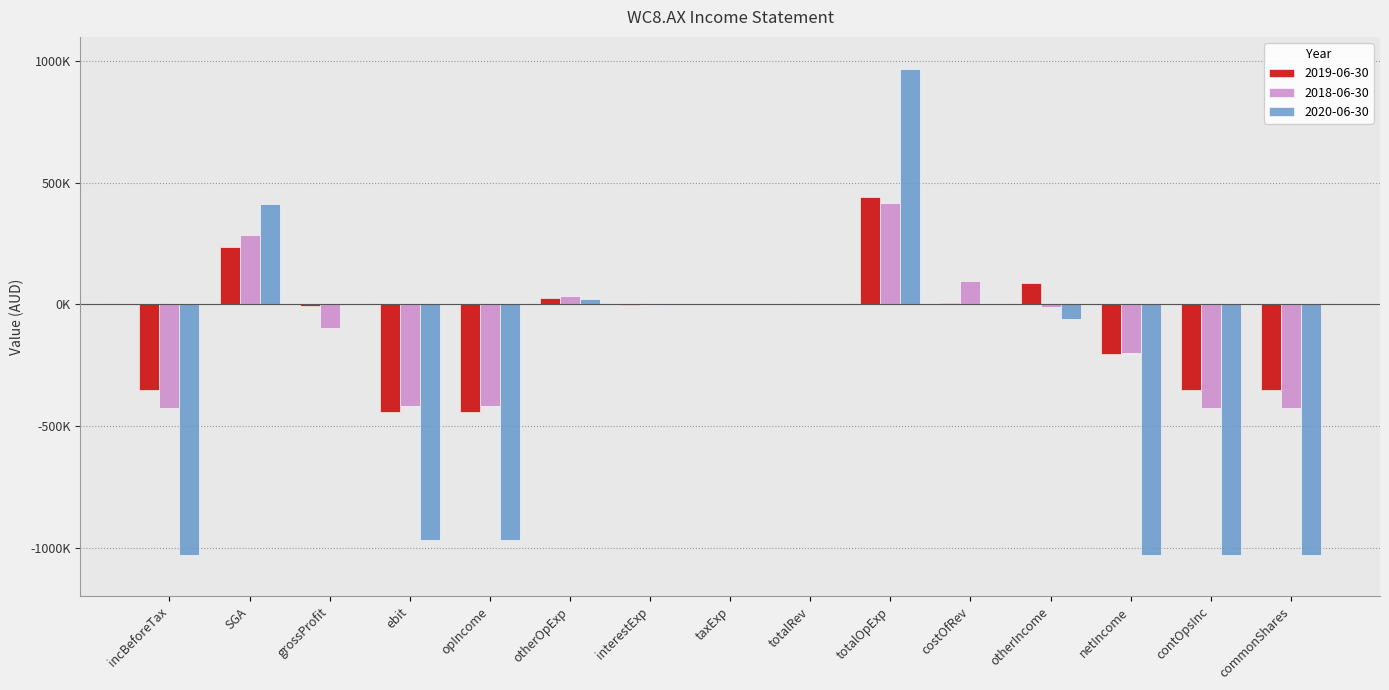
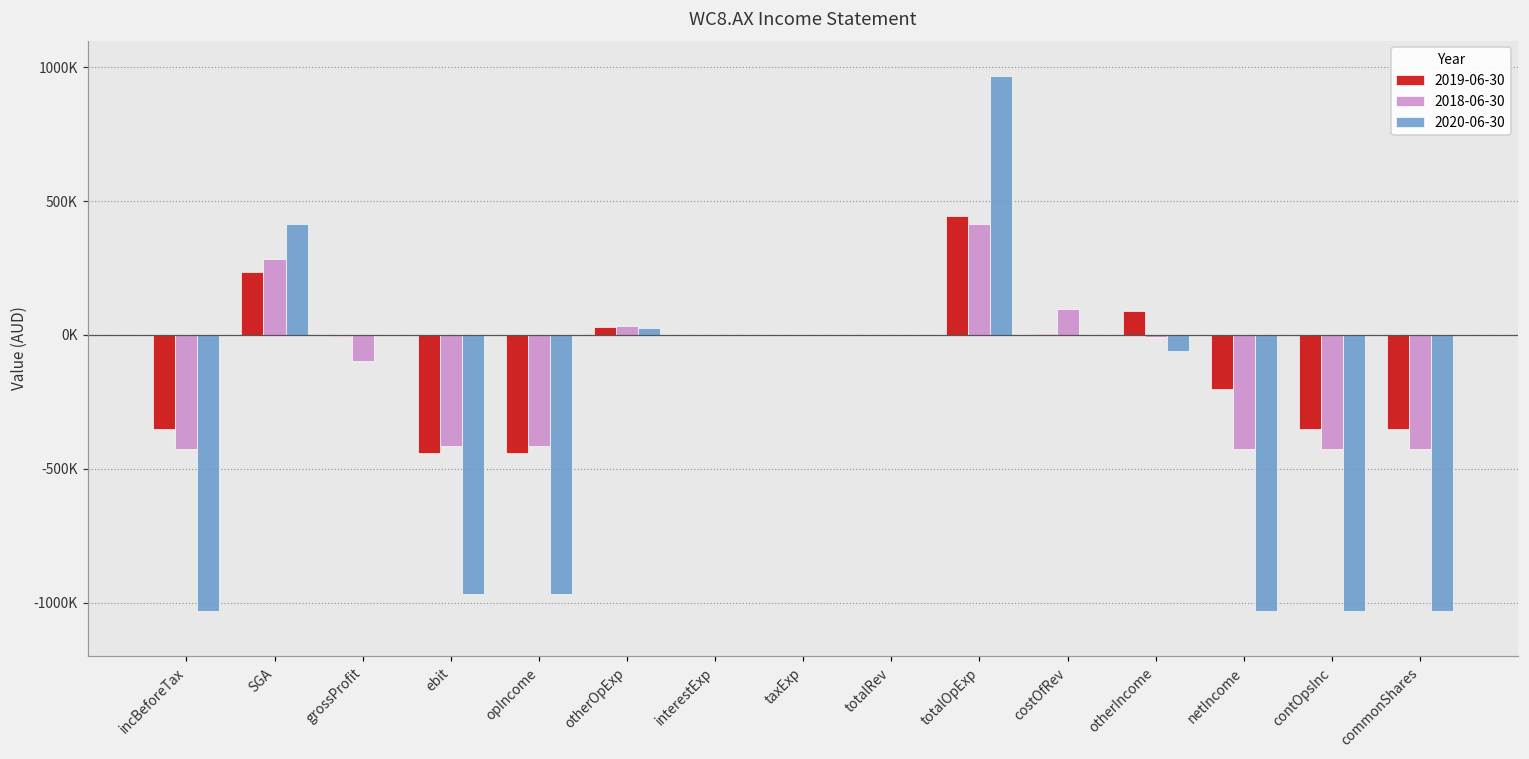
  {
    "2019-06-30": {
      "incBeforeTax": -350000,
      "SGA": 240000,
      "ebit": -440000,
      "opIncome": -440000,
      "otherOpExp": 30000,
      "taxExp": 0,
      "totalRev": 0,
      "totalOpExp": 440000,
      "otherIncome": 90000,
      "netIncome": -200000,
      "contOpsInc": -350000,
      "commonShares": -350000
    },
    "2018-06-30": {
      "incBeforeTax": -430000,
      "SGA": 280000,
      "grossProfit": -100000,
      "ebit": -420000,
      "opIncome": -420000,
      "otherOpExp": 30000,
      "taxExp": 0,
      "totalRev": 0,
      "totalOpExp": 420000,
      "costOfRev": 100000,
-     "netIncome": -200000,
+     "netIncome": -430000,
      "contOpsInc": -430000,
      "commonShares": -430000
    },
    "2020-06-30": {
      "incBeforeTax": -1030000,
      "SGA": 410000,
      "grossProfit": 0,
      "ebit": -970000,
      "opIncome": -970000,
      "otherOpExp": 20000,
      "taxExp": 0,
      "totalRev": 0,
      "totalOpExp": 970000,
      "costOfRev": 0,
      "otherIncome": -60000,
      "netIncome": -1030000,
      "contOpsInc": -1030000,
      "commonShares": -1030000
    }
  }
